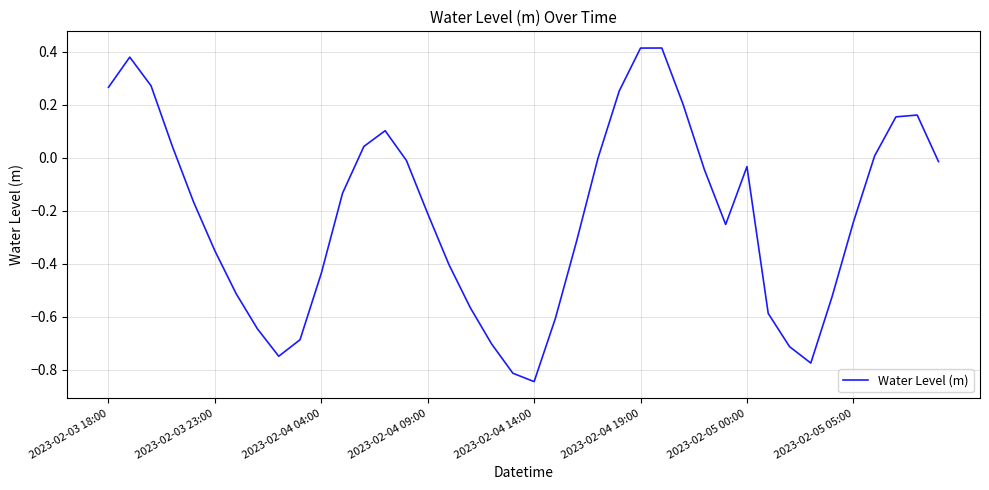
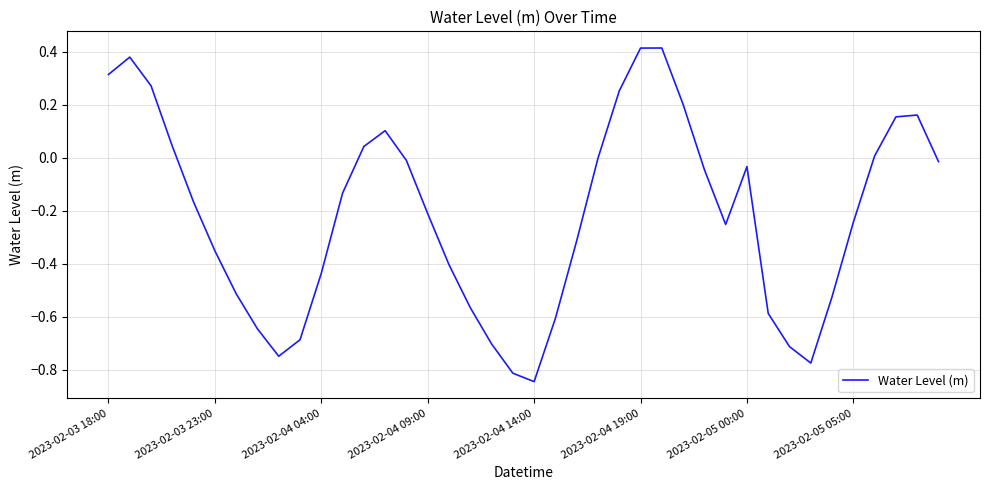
  {
-   "2023-02-03 18:00": 0.27,
+   "2023-02-03 18:00": 0.31,
    "2023-02-03 23:00": -0.35,
    "2023-02-04 04:00": -0.44,
    "2023-02-04 09:00": -0.21,
    "2023-02-04 14:00": -0.85,
    "2023-02-04 19:00": 0.41,
    "2023-02-05 00:00": -0.03,
    "2023-02-05 05:00": -0.24
  }
